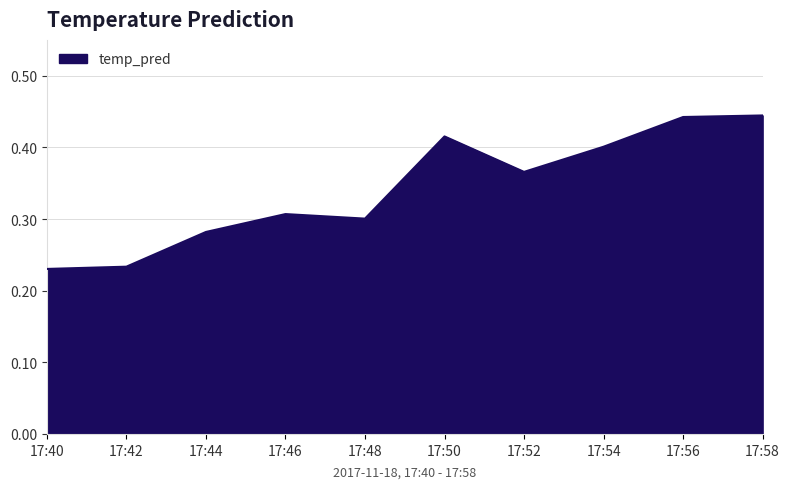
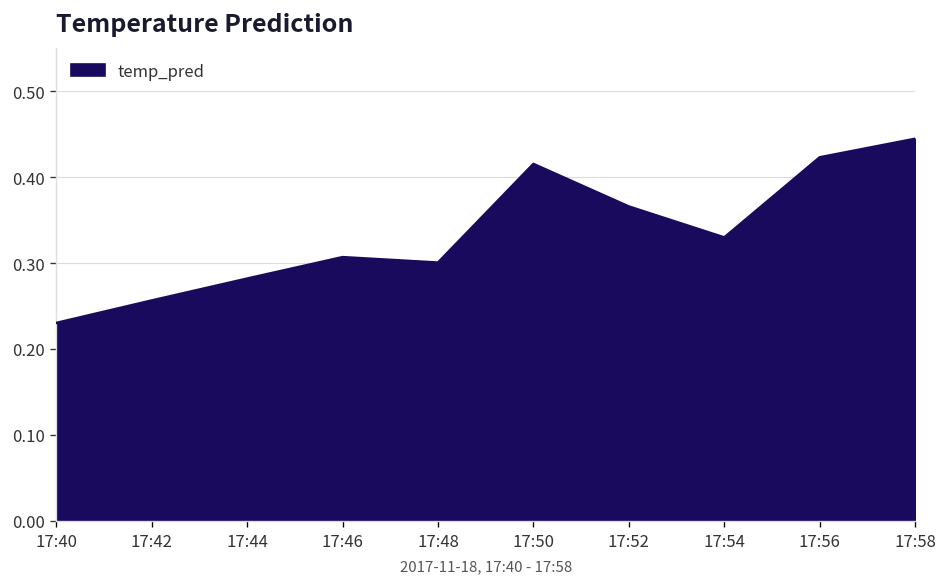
  {
    "17:40": 0.23,
-   "17:42": 0.23,
+   "17:42": 0.26,
    "17:44": 0.28,
    "17:46": 0.31,
    "17:48": 0.30,
    "17:50": 0.42,
    "17:52": 0.37,
-   "17:54": 0.40,
-   "17:56": 0.44,
+   "17:54": 0.33,
+   "17:56": 0.42,
    "17:58": 0.44
  }
